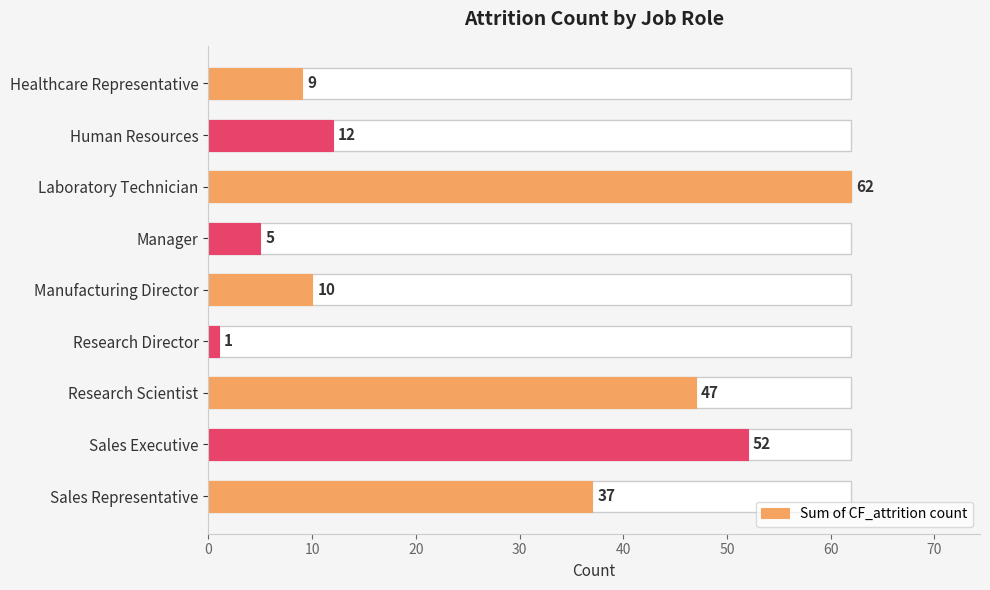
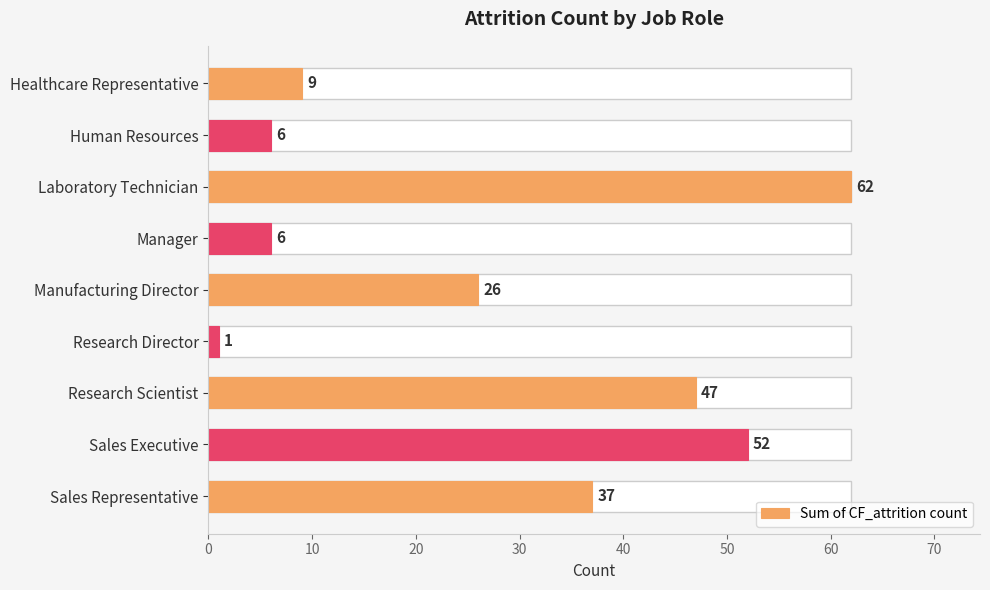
  {
    "Sum of CF_attrition count": {
-     "Human Resources": 12,
+     "Human Resources": 6,
      "Laboratory Technician": 62,
-     "Manager": 5,
-     "Manufacturing Director": 10
+     "Manager": 6,
+     "Manufacturing Director": 26
    }
  }
